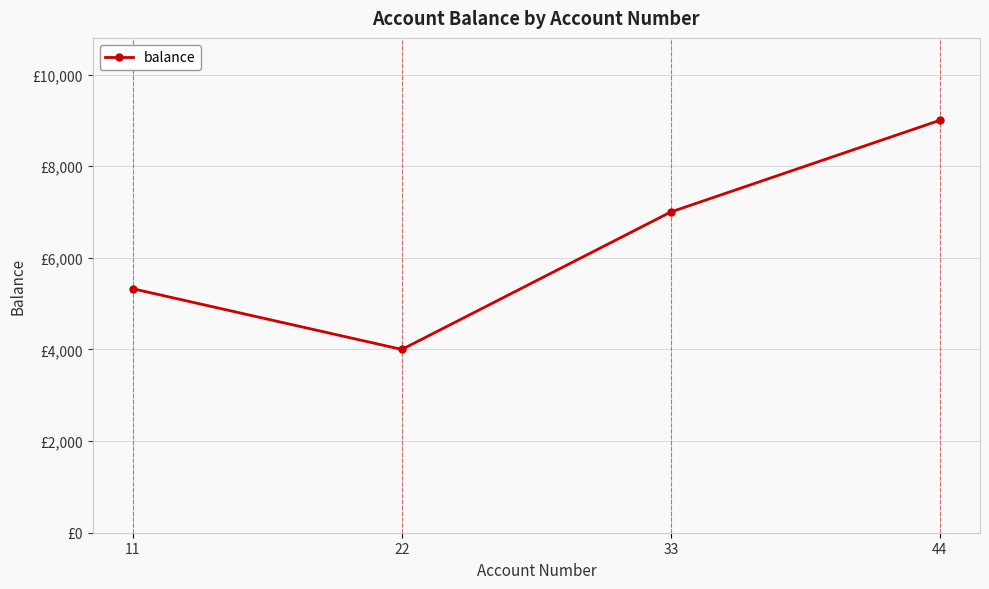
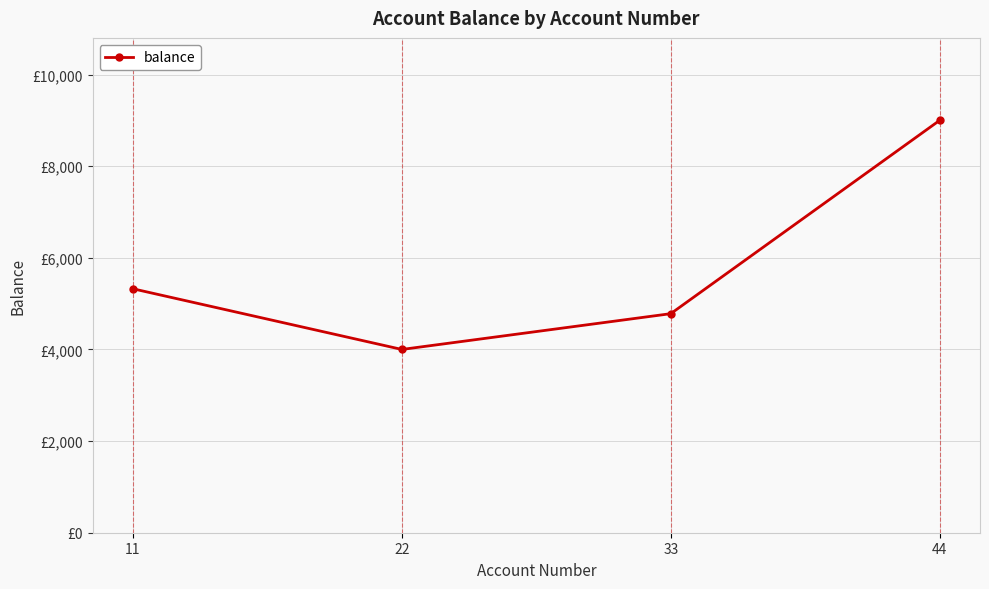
  {
    "11": "£5,300",
    "22": "£4,000",
-   "33": "£7,000",
+   "33": "£4,800",
    "44": "£9,000"
  }
